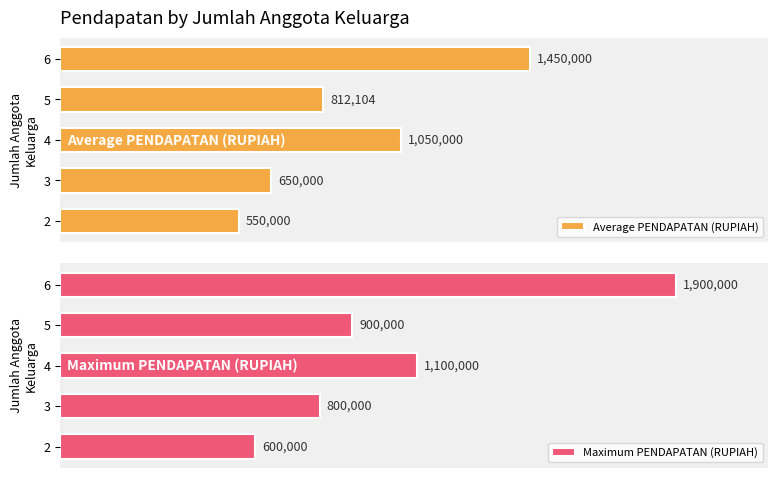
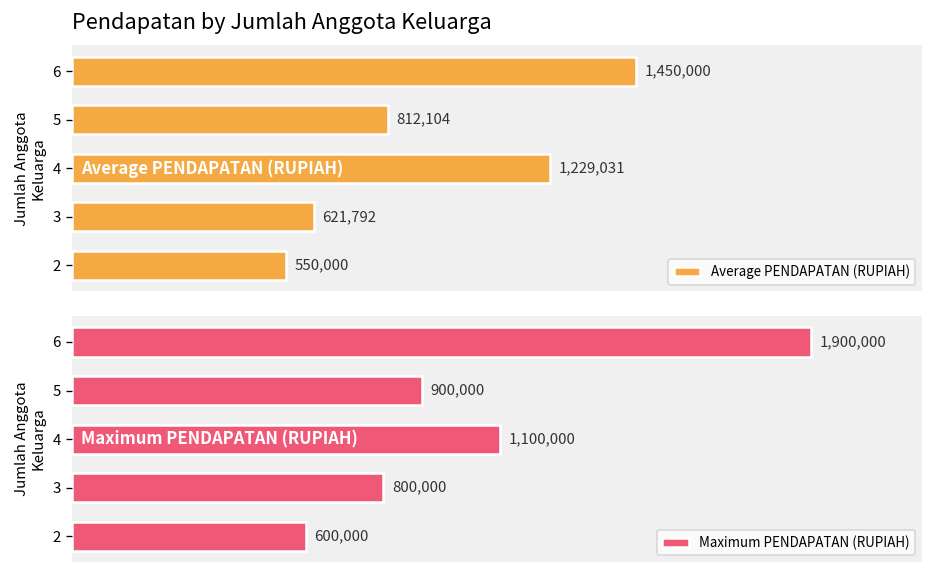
  {
    "Pendapatan by Jumlah Anggota Keluarga": {
      "6": "1,450,000",
      "5": "812,104",
-     "4": "1,050,000",
-     "3": "650,000",
+     "4": "1,229,031",
+     "3": "621,792",
      "2": "550,000"
    }
  }
